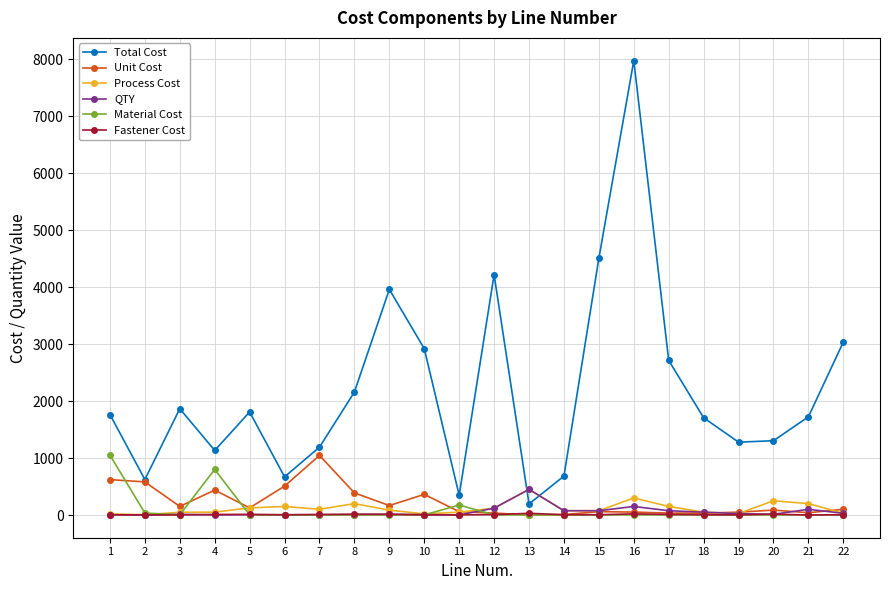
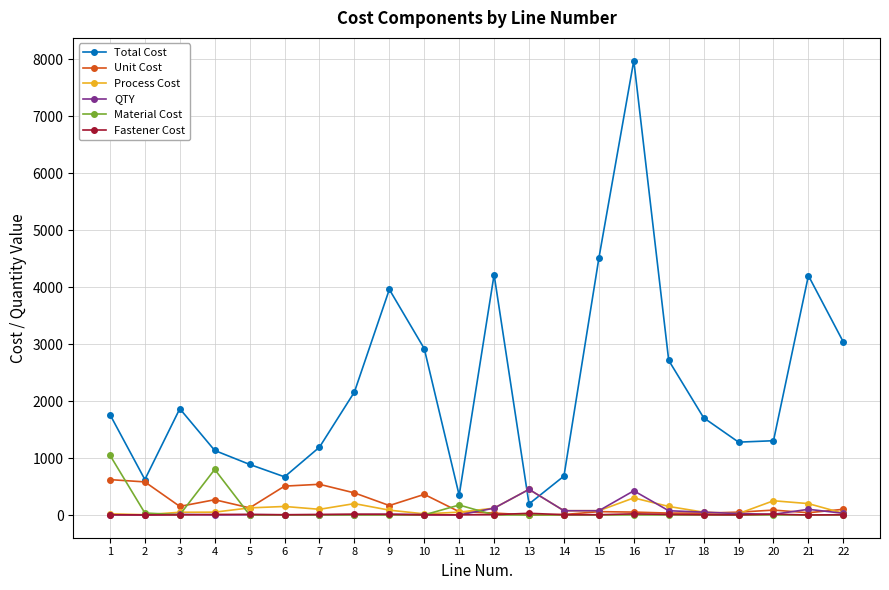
  {
    "Total Cost": {
      "1": 1800,
      "3": 1900,
      "4": 1100,
-     "5": 1800,
+     "5": 900,
      "6": 700,
      "7": 1200,
      "8": 2200,
      "9": 4000,
      "10": 2900,
      "11": 300,
      "12": 4200,
      "13": 200,
      "14": 700,
      "15": 4500,
      "16": 8000,
      "17": 2700,
      "18": 1700,
      "19": 1300,
      "20": 1300,
-     "21": 1700,
+     "21": 4200,
      "22": 3000
    },
    "Unit Cost": {
      "1": 600,
      "3": 200,
-     "4": 400,
+     "4": 300,
      "6": 500,
-     "7": 1000,
+     "7": 500,
      "8": 400,
      "9": 200,
      "10": 400,
      "20": 100,
      "22": 100
    },
    "Process Cost": {
      "6": 200,
      "7": 100,
      "8": 200,
      "9": 100,
      "16": 300,
      "17": 200,
      "20": 300,
      "21": 200
    },
    "QTY": {
-     "16": 200,
+     "16": 400,
      "21": 100
    },
    "Material Cost": {
      "1": 1100,
      "4": 800,
      "11": 200
    }
  }
